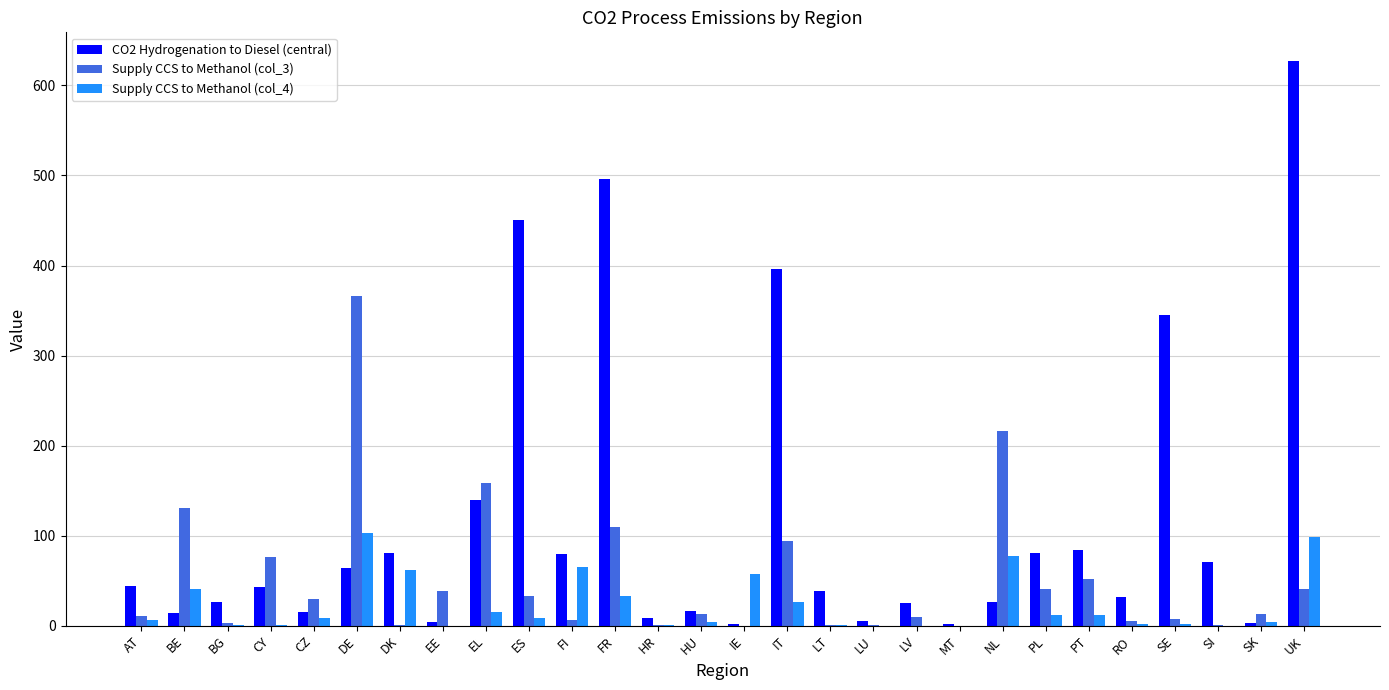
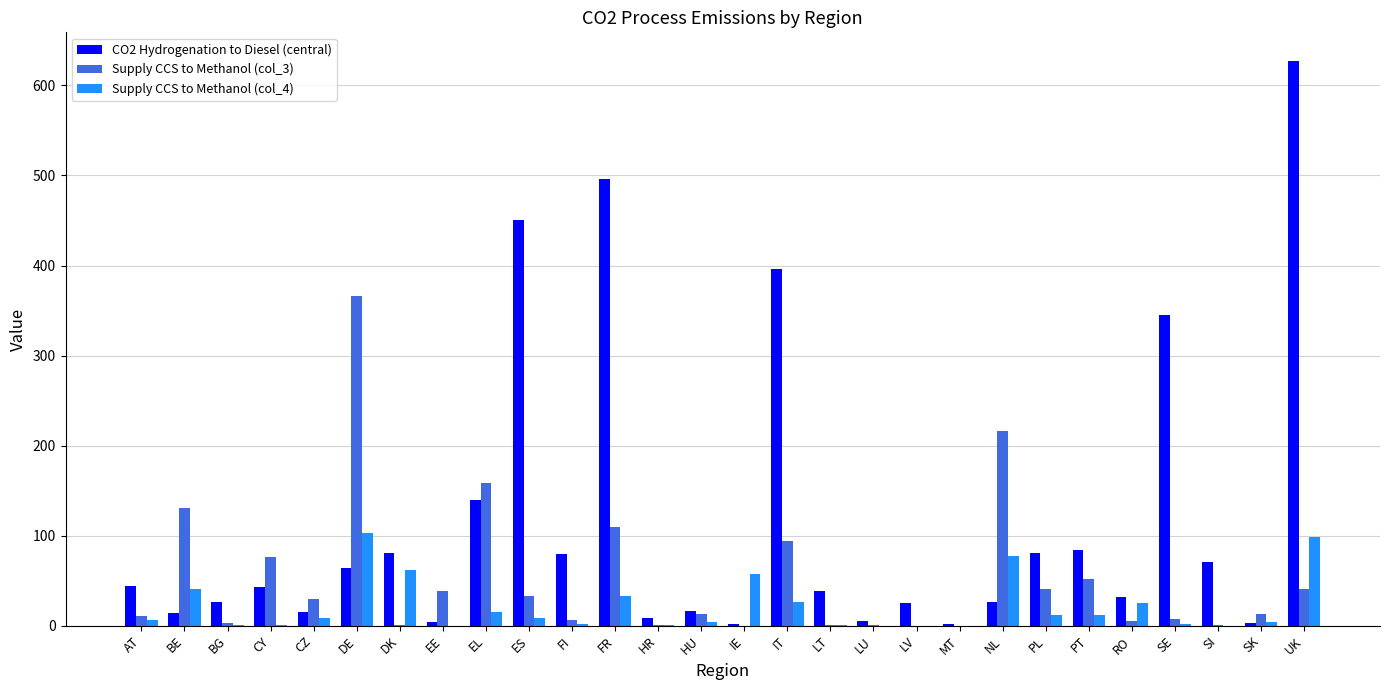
  {
    "CO2 Hydrogenation to Diesel (central)": {
      "AT": 40,
      "BE": 10,
      "BG": 30,
      "CY": 40,
      "CZ": 20,
      "DE": 60,
      "DK": 80,
      "EE": 0,
      "EL": 140,
      "ES": 450,
      "FI": 80,
      "FR": 500,
      "HR": 10,
      "HU": 20,
      "IT": 400,
      "LT": 40,
      "LU": 10,
      "LV": 30,
      "NL": 30,
      "PL": 80,
      "PT": 80,
      "RO": 30,
      "SE": 350,
      "SI": 70,
      "SK": 0,
      "UK": 630
    },
    "Supply CCS to Methanol (col_3)": {
      "AT": 10,
      "BE": 130,
      "CY": 80,
      "CZ": 30,
      "DE": 370,
      "EE": 40,
      "EL": 160,
      "ES": 30,
      "FI": 10,
      "FR": 110,
      "HU": 10,
      "IE": 0,
      "IT": 90,
-     "LV": 10,
+     "LV": 0,
      "MT": 0,
      "NL": 220,
      "PL": 40,
      "PT": 50,
      "RO": 0,
      "SE": 10,
      "SK": 10,
      "UK": 40
    },
    "Supply CCS to Methanol (col_4)": {
      "AT": 10,
      "BE": 40,
      "CZ": 10,
      "DE": 100,
      "DK": 60,
      "EL": 20,
      "ES": 10,
-     "FI": 70,
+     "FI": 0,
      "FR": 30,
      "HU": 0,
      "IE": 60,
      "IT": 30,
      "MT": 0,
      "NL": 80,
      "PL": 10,
      "PT": 10,
-     "RO": 0,
+     "RO": 30,
      "SK": 0,
      "UK": 100
    }
  }
